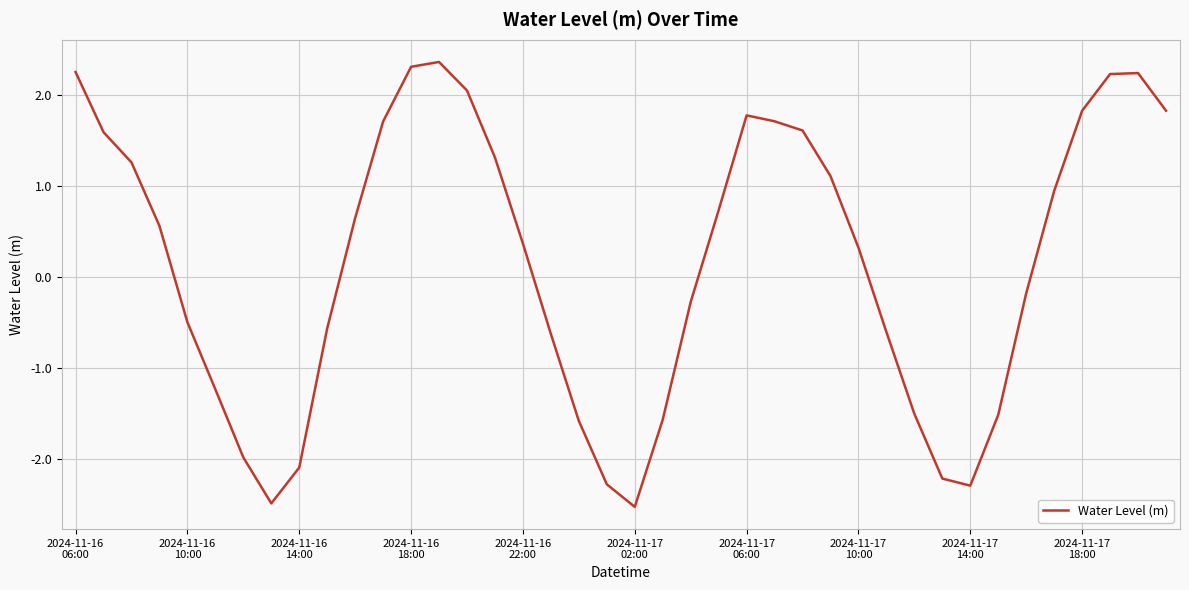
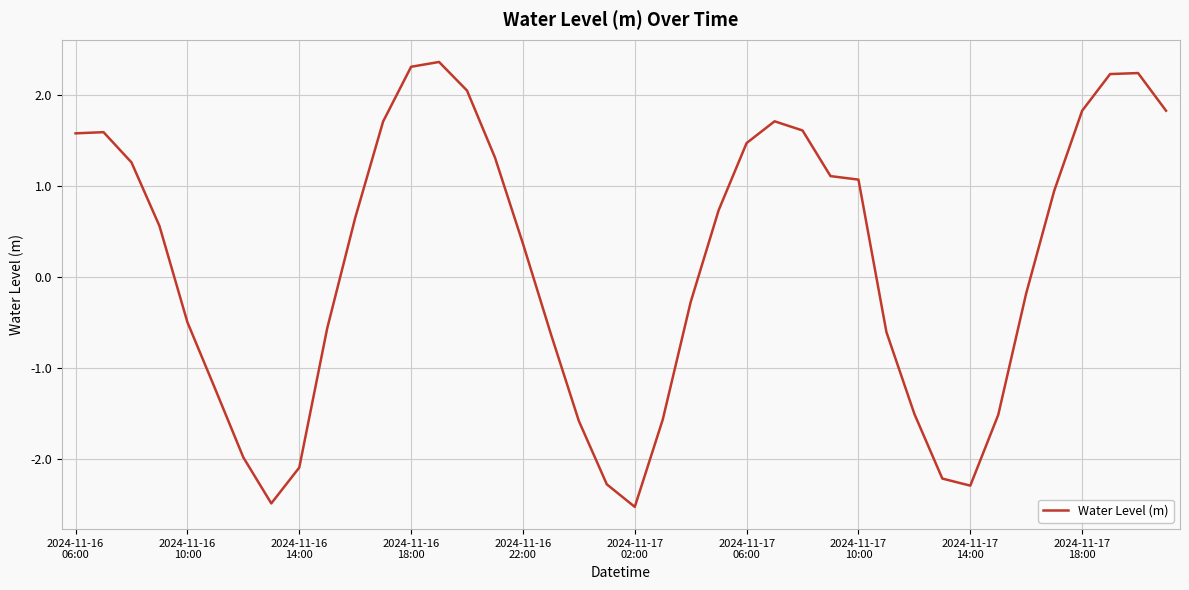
  {
-   "2024-11-16 06:00": 2.3,
+   "2024-11-16 06:00": 1.6,
    "2024-11-16 10:00": -0.5,
    "2024-11-16 14:00": -2.1,
    "2024-11-16 18:00": 2.3,
    "2024-11-16 22:00": 0.4,
    "2024-11-17 02:00": -2.5,
-   "2024-11-17 06:00": 1.8,
-   "2024-11-17 10:00": 0.3,
+   "2024-11-17 06:00": 1.5,
+   "2024-11-17 10:00": 1.1,
    "2024-11-17 14:00": -2.3,
    "2024-11-17 18:00": 1.8
  }
